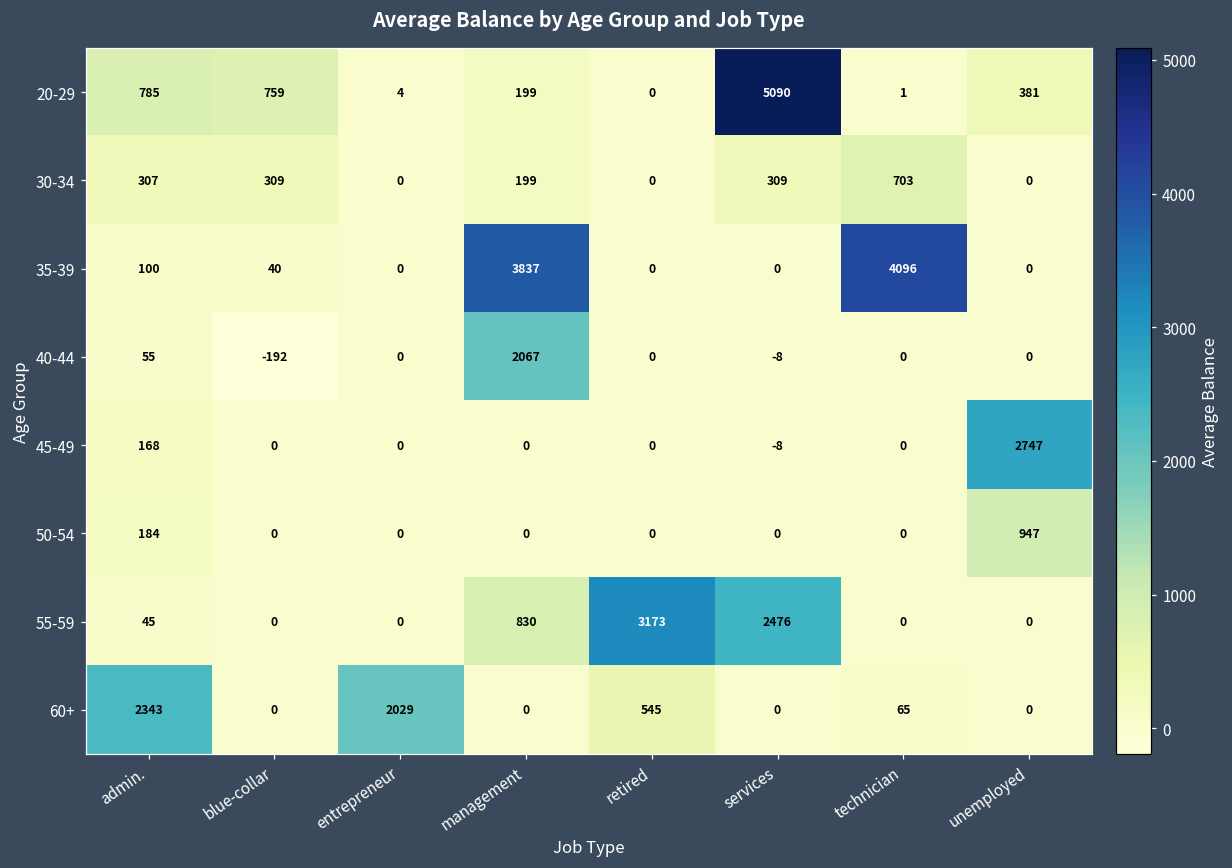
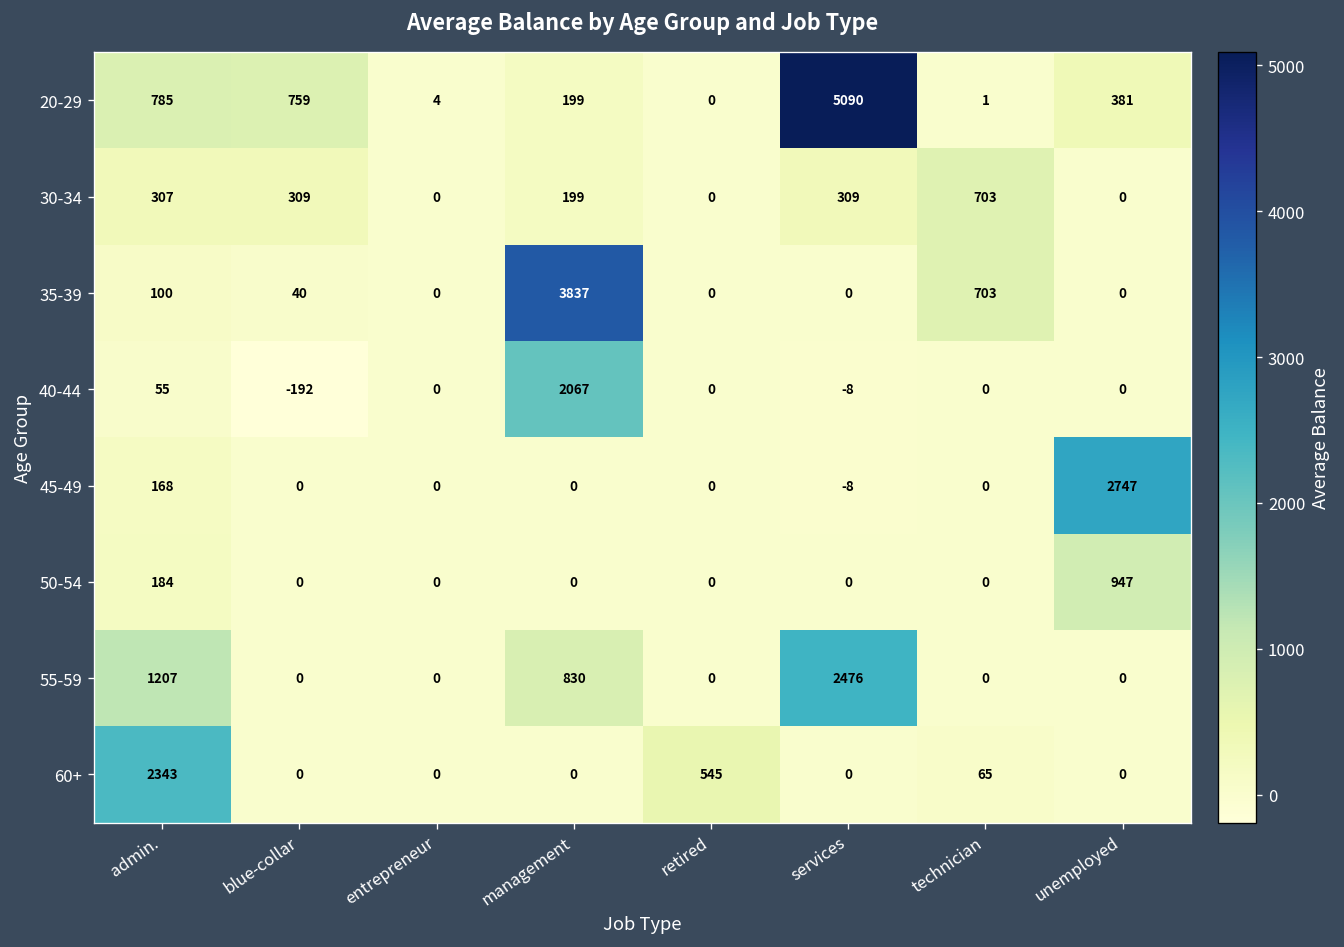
  {
    "20-29": {
      "admin.": 785,
      "blue-collar": 759,
      "entrepreneur": 4,
      "management": 199,
      "retired": 0,
      "services": 5090,
      "technician": 1,
      "unemployed": 381
    },
    "30-34": {
      "admin.": 307,
      "blue-collar": 309,
      "entrepreneur": 0,
      "management": 199,
      "retired": 0,
      "services": 309,
      "technician": 703,
      "unemployed": 0
    },
    "35-39": {
      "admin.": 100,
      "blue-collar": 40,
      "entrepreneur": 0,
      "management": 3837,
      "retired": 0,
      "services": 0,
-     "technician": 4096,
+     "technician": 703,
      "unemployed": 0
    },
    "40-44": {
      "admin.": 55,
      "blue-collar": -192,
      "entrepreneur": 0,
      "management": 2067,
      "retired": 0,
      "services": -8,
      "technician": 0,
      "unemployed": 0
    },
    "45-49": {
      "admin.": 168,
      "blue-collar": 0,
      "entrepreneur": 0,
      "management": 0,
      "retired": 0,
      "services": -8,
      "technician": 0,
      "unemployed": 2747
    },
    "50-54": {
      "admin.": 184,
      "blue-collar": 0,
      "entrepreneur": 0,
      "management": 0,
      "retired": 0,
      "services": 0,
      "technician": 0,
      "unemployed": 947
    },
    "55-59": {
-     "admin.": 45,
+     "admin.": 1207,
      "blue-collar": 0,
      "entrepreneur": 0,
      "management": 830,
-     "retired": 3173,
+     "retired": 0,
      "services": 2476,
      "technician": 0,
      "unemployed": 0
    },
    "60+": {
      "admin.": 2343,
      "blue-collar": 0,
-     "entrepreneur": 2029,
+     "entrepreneur": 0,
      "management": 0,
      "retired": 545,
      "services": 0,
      "technician": 65,
      "unemployed": 0
    }
  }
